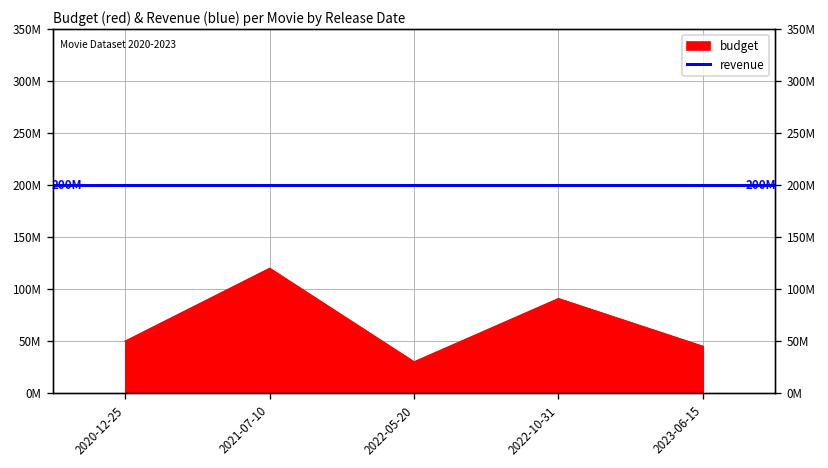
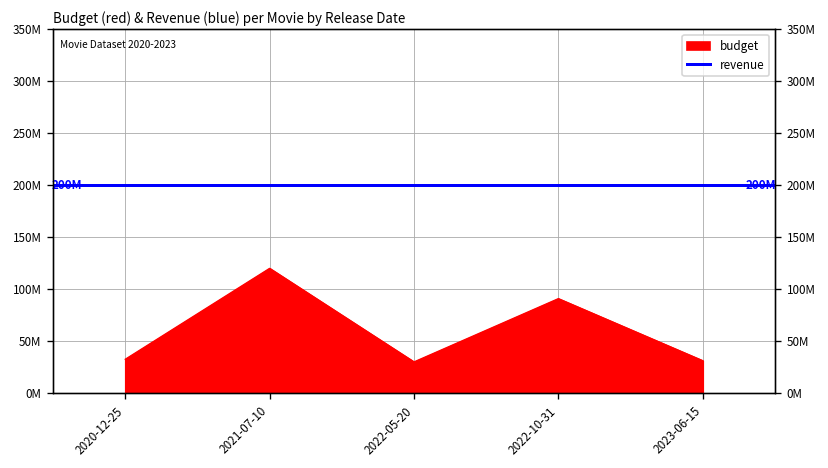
  {
-   "2020-12-25": 50000000,
+   "2020-12-25": 30000000,
    "2021-07-10": 120000000,
    "2022-05-20": 30000000,
    "2022-10-31": 90000000,
-   "2023-06-15": 50000000
+   "2023-06-15": 30000000
  }
